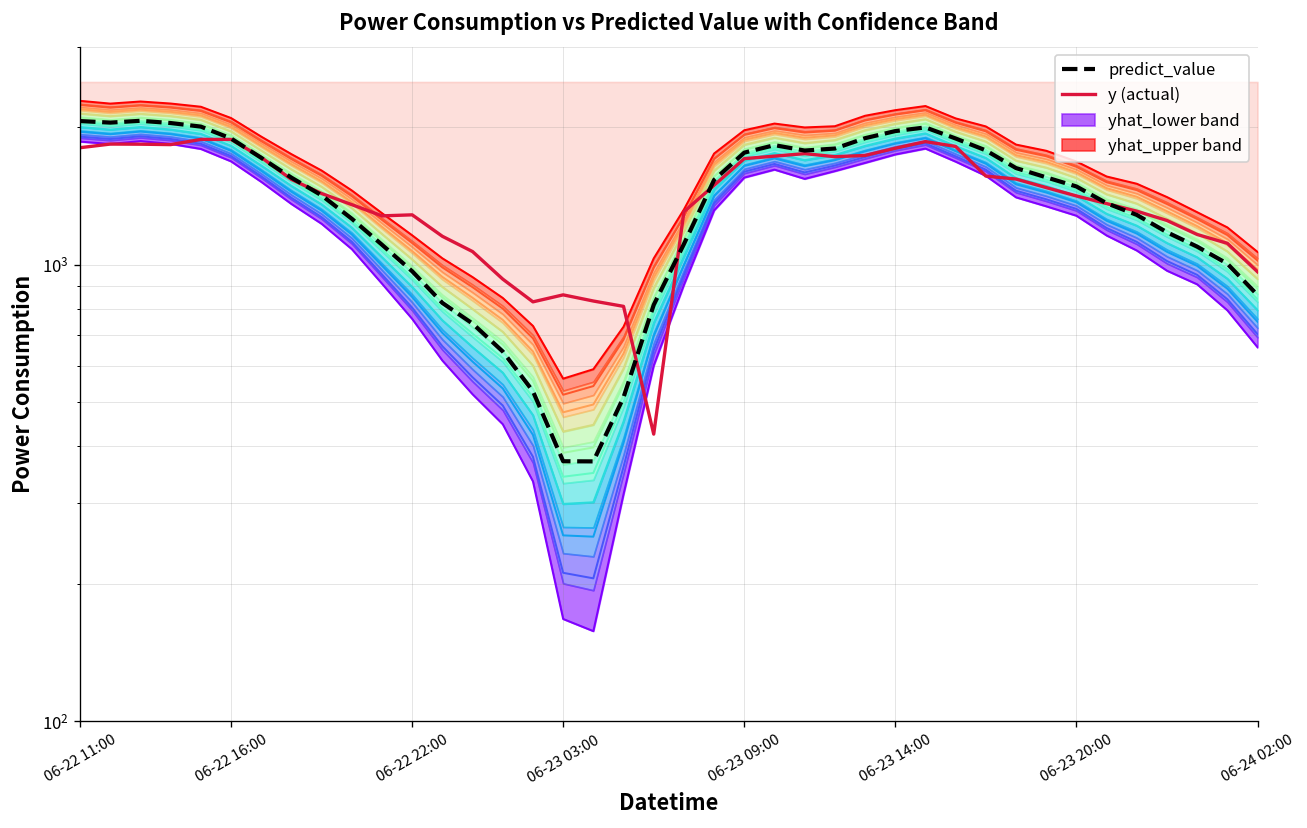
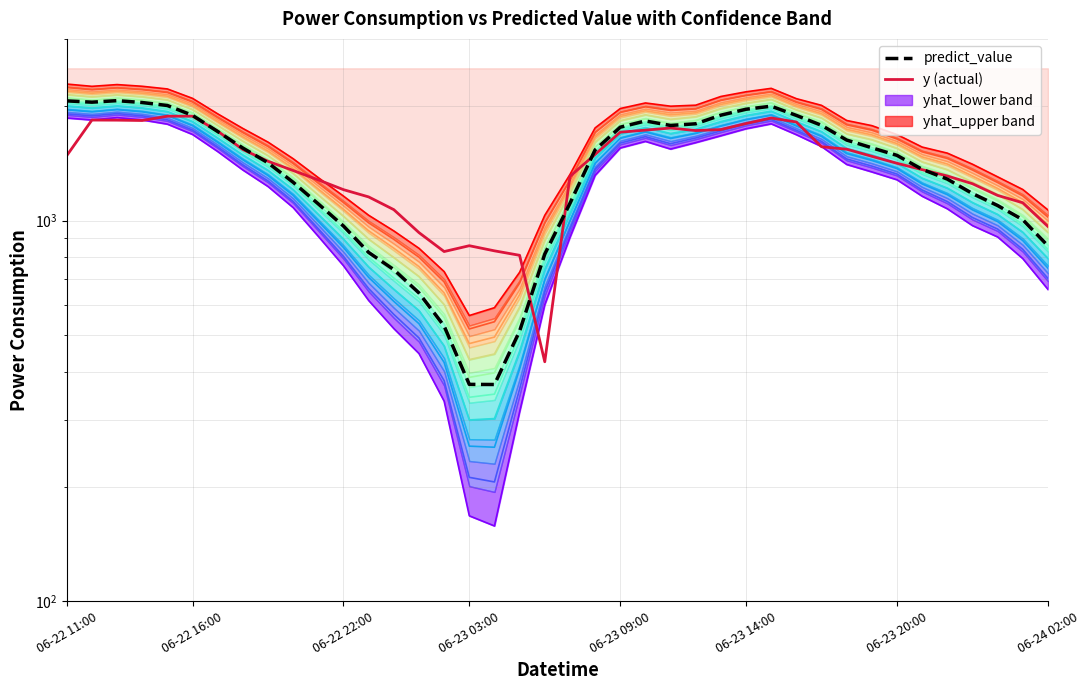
  {
    "y (actual)": {
-     "06-22 11:00": 1800,
-     "06-22 22:00": 1290,
+     "06-22 11:00": 1480,
+     "06-22 22:00": 1210,
      "06-23 03:00": 860
    },
    "predict_value": {
      "06-23 03:00": 370
    }
  }
